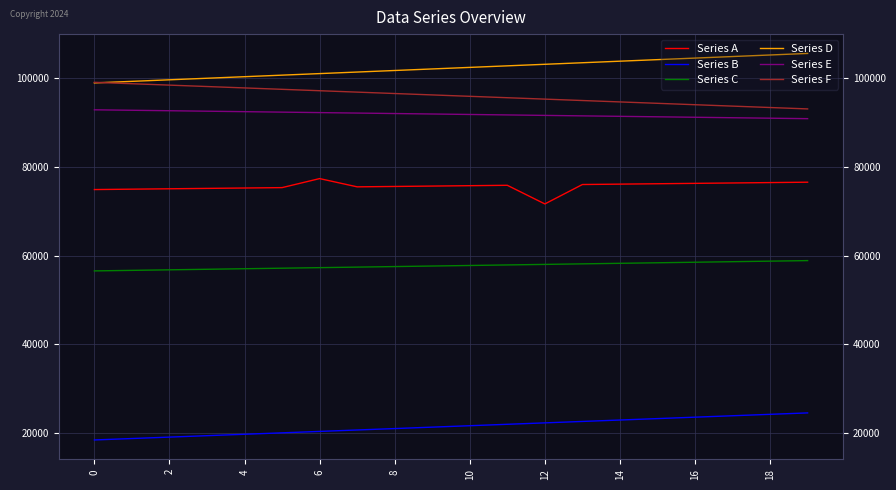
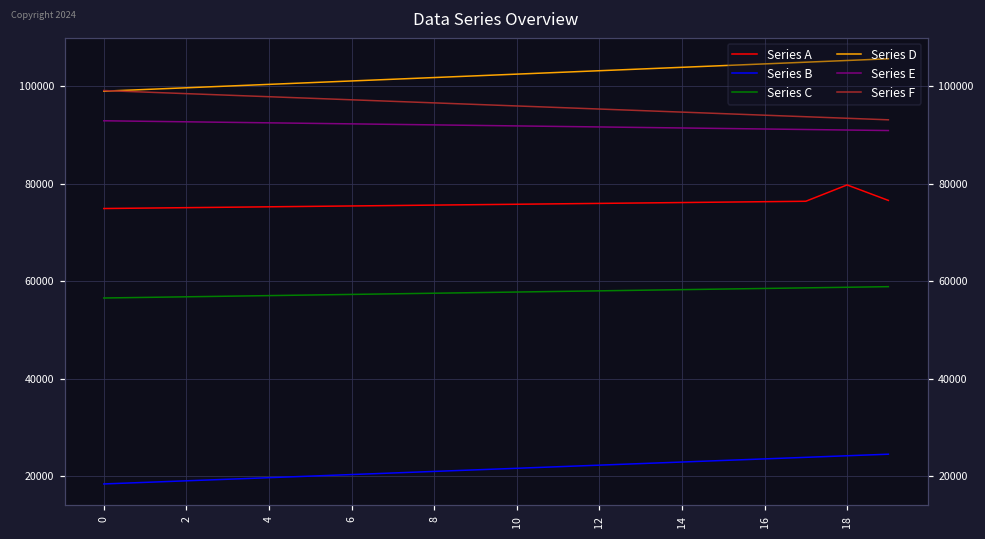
  {
    "Series A": {
      "0": 75000,
      "2": 75000,
      "4": 75000,
-     "6": 77000,
+     "6": 75000,
      "8": 76000,
      "10": 76000,
-     "12": 72000,
+     "12": 76000,
      "14": 76000,
      "16": 76000,
-     "18": 76000
+     "18": 80000
    },
    "Series B": {
      "0": 18000,
      "2": 19000,
      "4": 20000,
      "6": 20000,
      "8": 21000,
      "10": 22000,
      "12": 22000,
      "14": 23000,
      "16": 24000,
      "18": 24000
    },
    "Series C": {
      "0": 57000,
      "2": 57000,
      "4": 57000,
      "6": 57000,
      "8": 58000,
      "10": 58000,
      "12": 58000,
      "14": 58000,
      "16": 59000,
      "18": 59000
    },
    "Series D": {
      "2": 100000,
      "4": 100000,
      "6": 101000,
      "8": 102000,
      "10": 102000,
      "12": 103000,
      "14": 104000
    },
    "Series E": {
      "0": 93000,
      "2": 93000,
      "4": 92000,
      "6": 92000,
      "8": 92000,
      "10": 92000,
      "12": 92000,
      "14": 91000,
      "16": 91000,
      "18": 91000
    },
    "Series F": {
      "2": 98000,
      "4": 98000,
      "6": 97000,
      "8": 97000,
      "10": 96000,
      "12": 95000,
      "14": 95000,
      "16": 94000,
      "18": 93000
    }
  }
